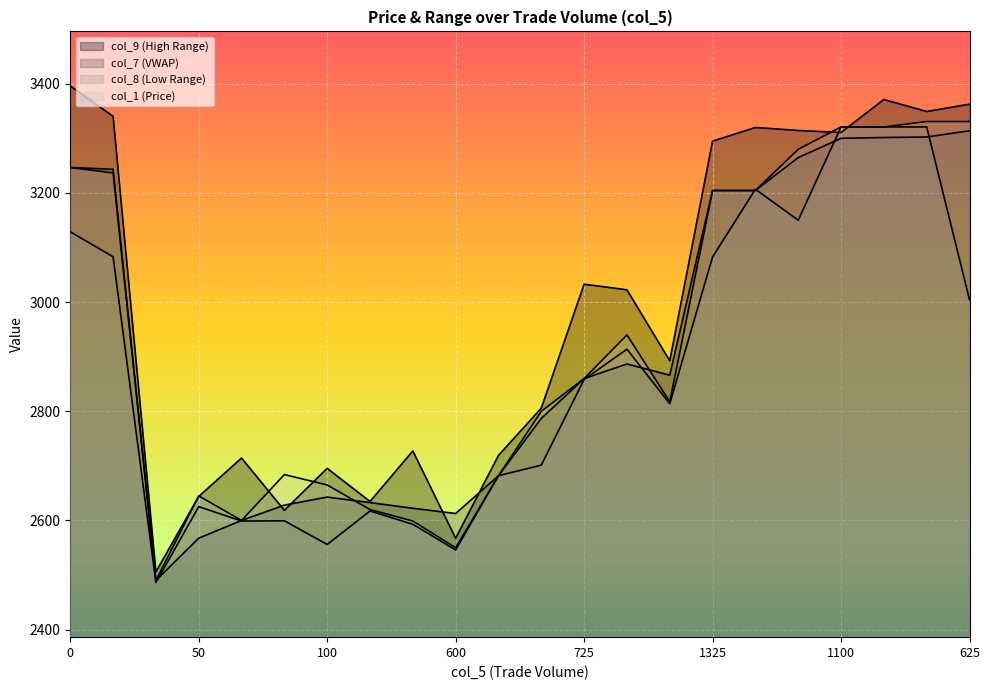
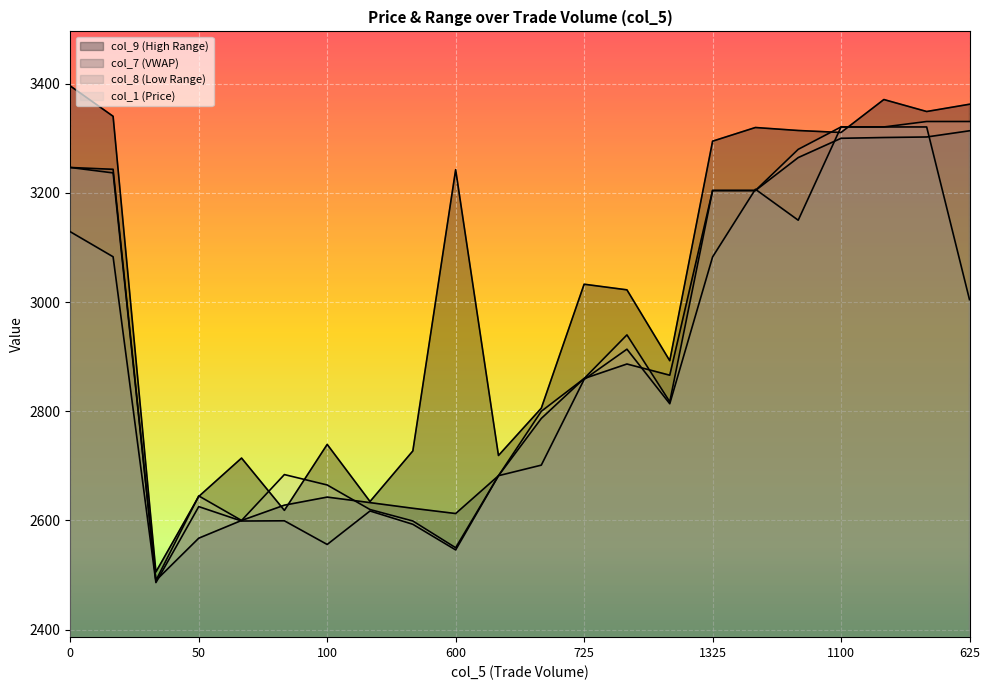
  {
    "col_9 (High Range)": {
      "0": 3400,
-     "100": 2700,
-     "600": 2570,
+     "100": 2740,
+     "600": 3240,
      "725": 3030,
      "1325": 3290,
      "1100": 3310,
      "625": 3360
    }
  }
